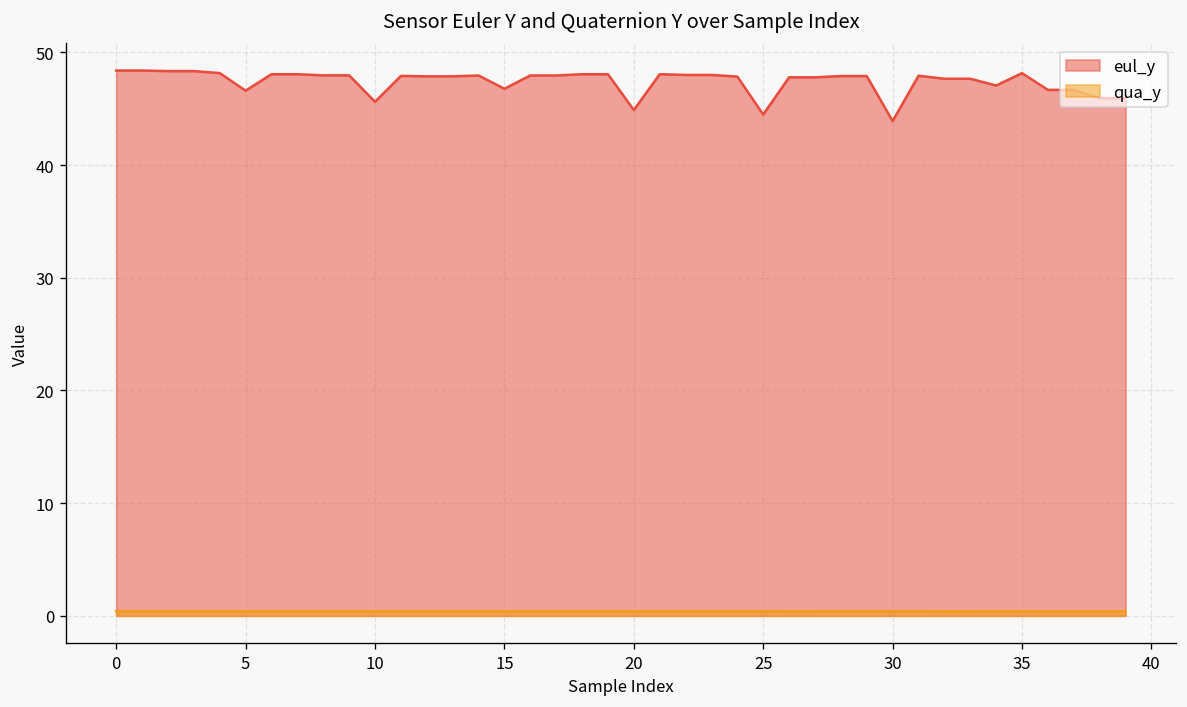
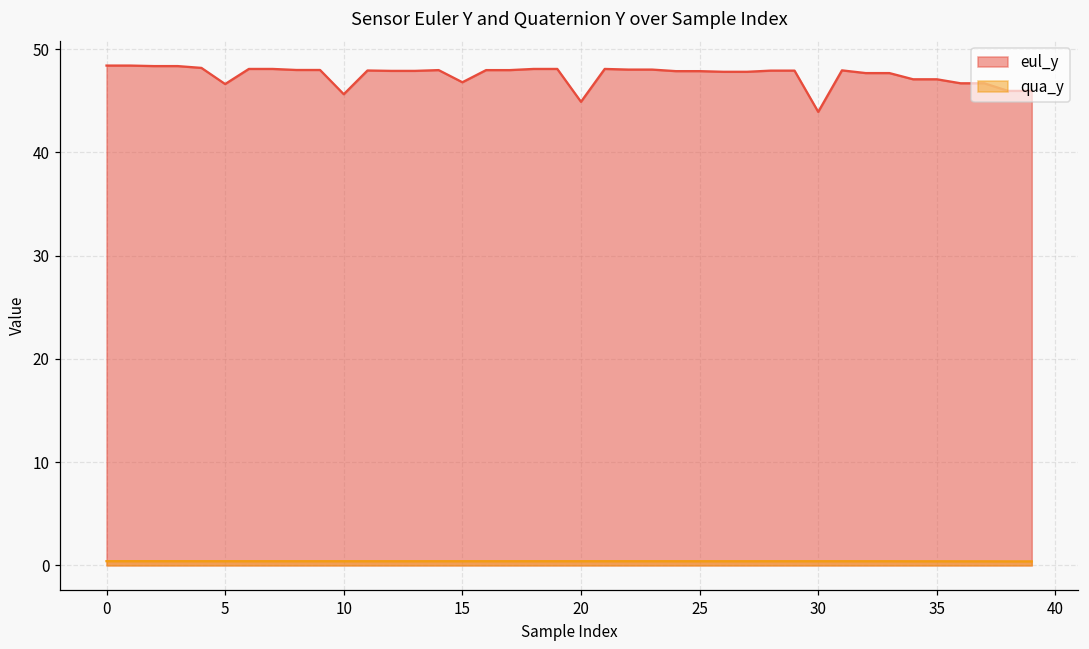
  {
    "eul_y": {
      "0": 48,
      "5": 47,
      "10": 46,
      "15": 47,
      "20": 45,
-     "25": 44,
+     "25": 48,
      "30": 44,
-     "35": 48
+     "35": 47
    },
    "qua_y": {
      "0": 0,
      "5": 0,
      "10": 0,
      "15": 0,
      "20": 0,
      "25": 0,
      "30": 0,
      "35": 0
    }
  }
